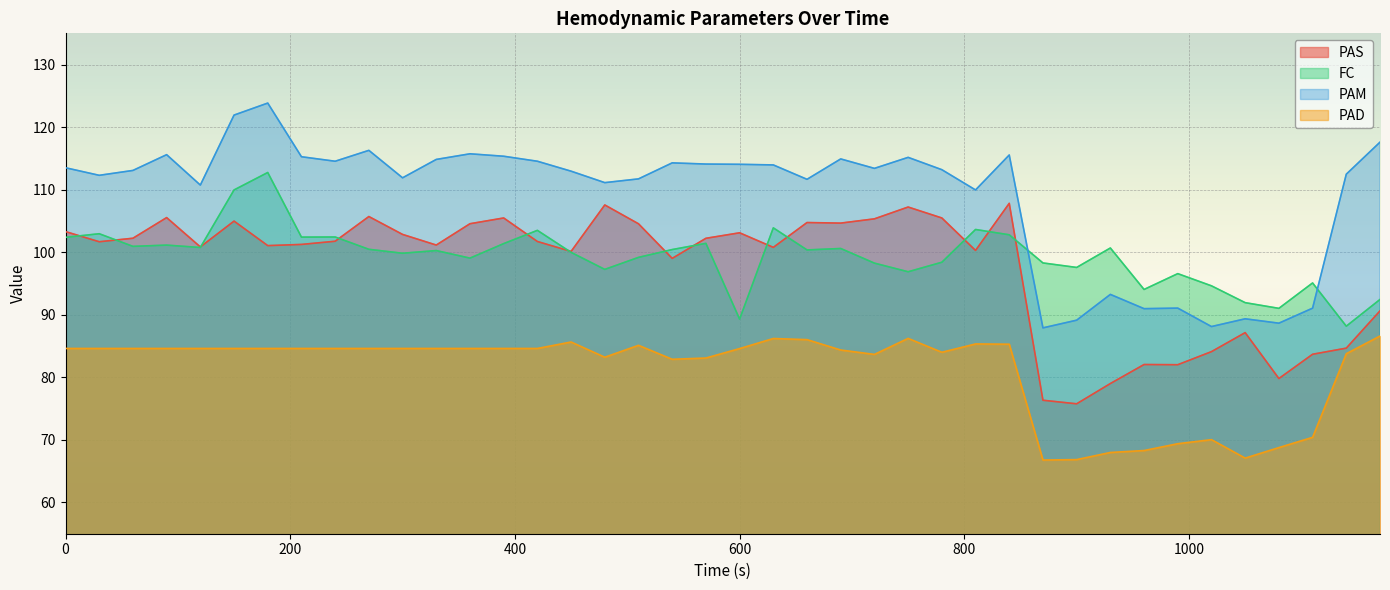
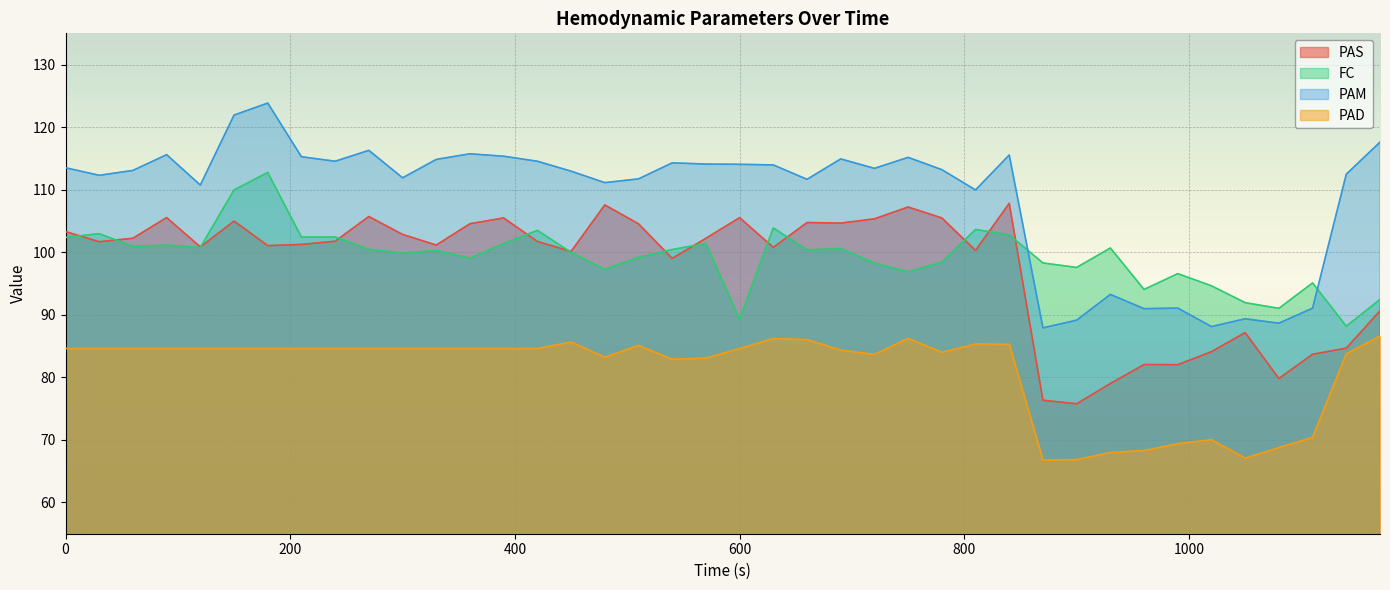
  {
    "PAS": {
      "0": 103,
-     "600": 103
+     "600": 106
    },
    "FC": {
      "0": 102,
      "600": 89
    },
    "PAM": {
      "0": 114,
      "600": 114
    },
    "PAD": {
      "0": 85,
      "600": 85
    }
  }
